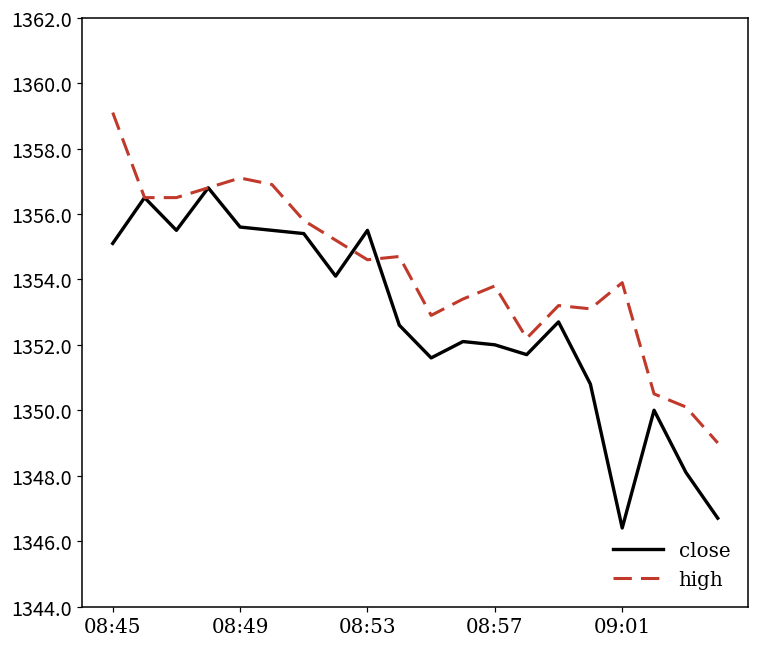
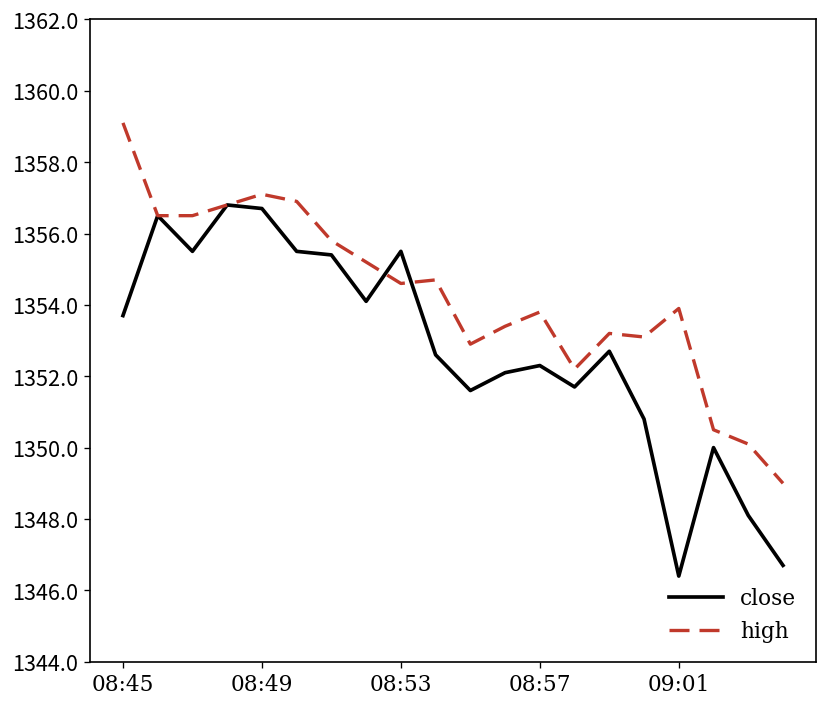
  {
    "close": {
-     "08:45": 1355.1,
-     "08:49": 1355.6,
+     "08:45": 1353.7,
+     "08:49": 1356.7,
      "08:53": 1355.5,
-     "08:57": 1352.0,
+     "08:57": 1352.3,
      "09:01": 1346.4
    },
    "high": {
      "08:45": 1359.1,
      "08:49": 1357.1,
      "08:53": 1354.6,
      "08:57": 1353.8,
      "09:01": 1353.9
    }
  }
